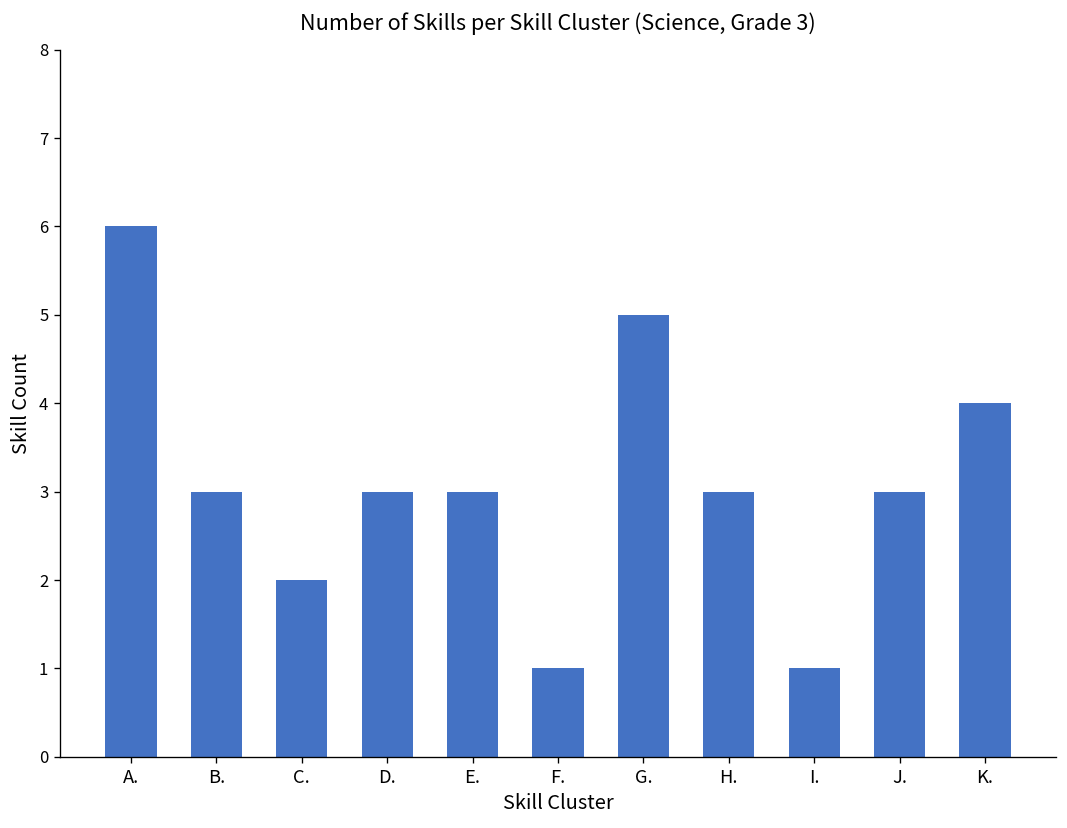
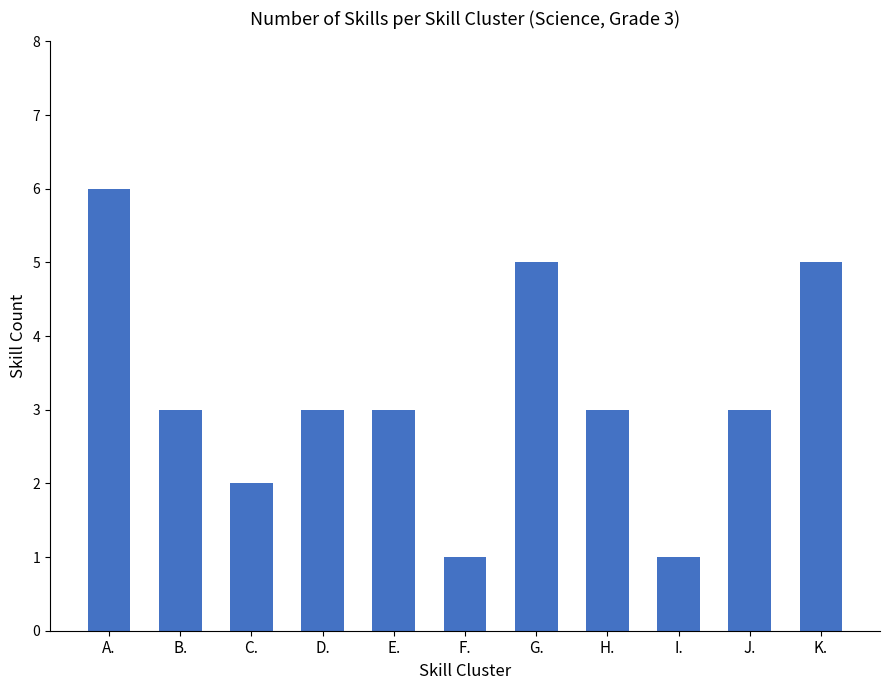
  {
    "A.": 6,
    "B.": 3,
    "C.": 2,
    "D.": 3,
    "E.": 3,
    "F.": 1,
    "G.": 5,
    "H.": 3,
    "I.": 1,
    "J.": 3,
-   "K.": 4
+   "K.": 5
  }
